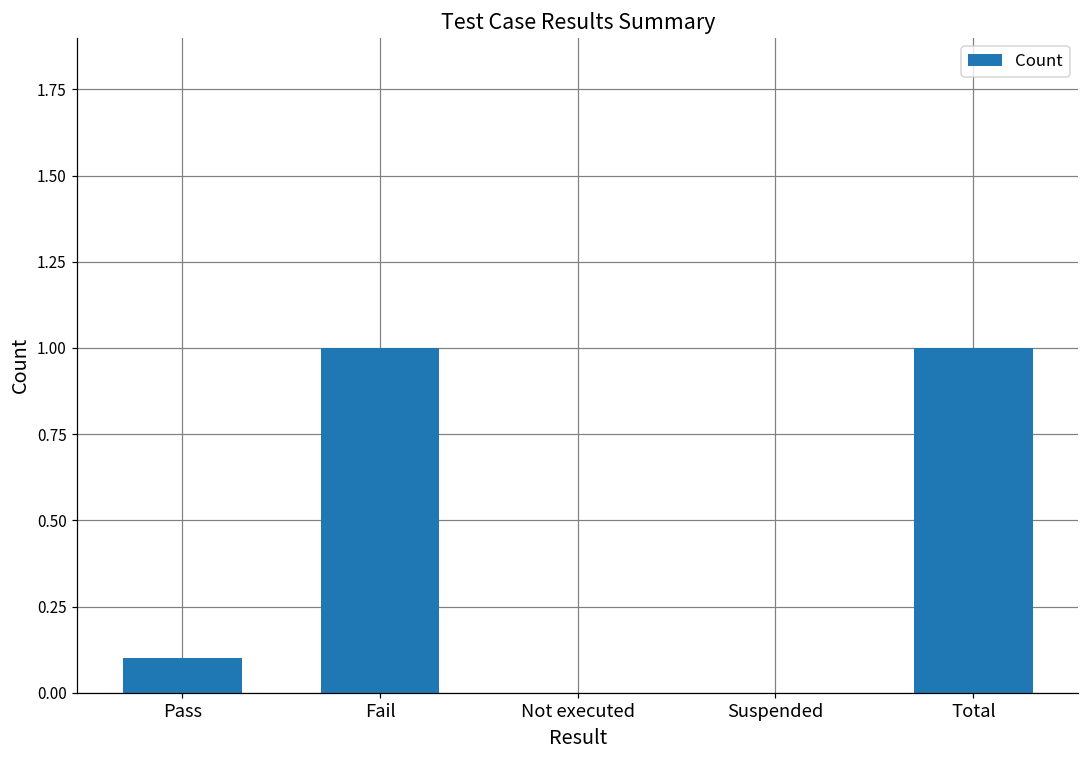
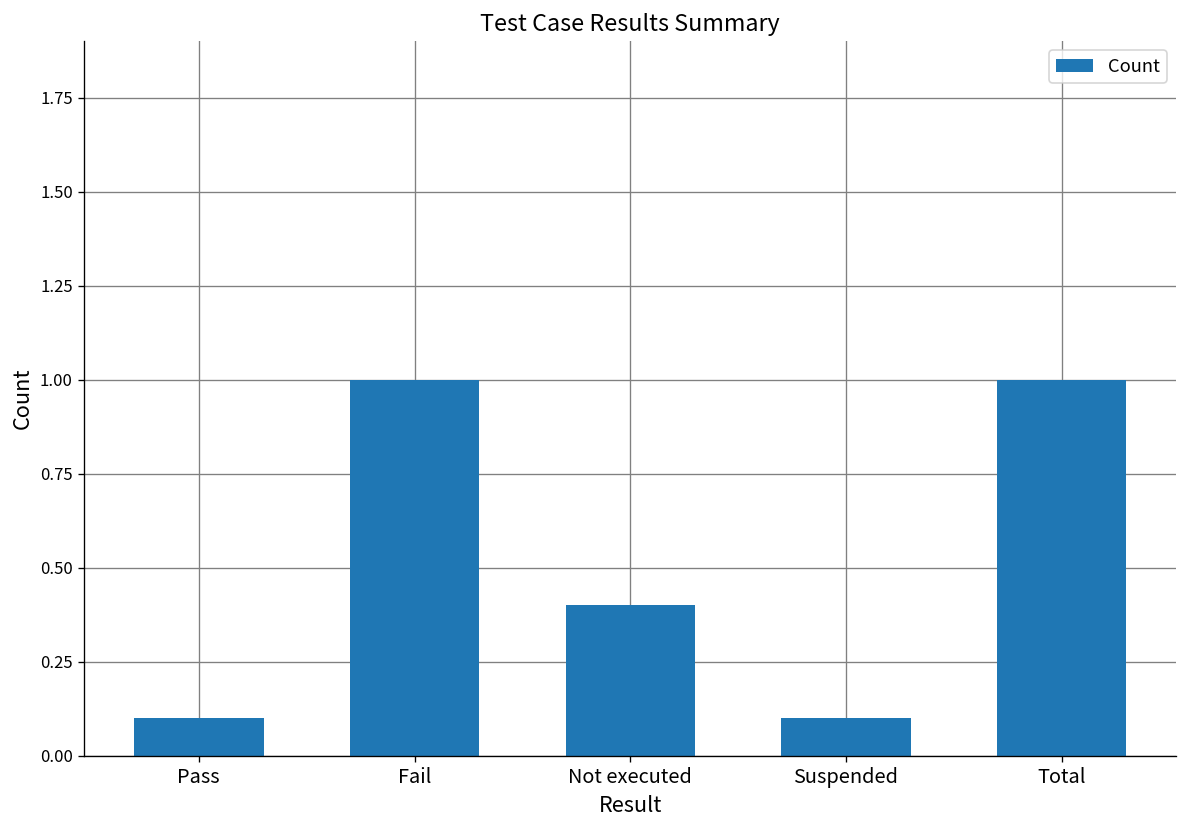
  {
    "Pass": 0.1,
    "Fail": 1.0,
-   "Not executed": 0.0,
-   "Suspended": 0.0,
+   "Not executed": 0.4,
+   "Suspended": 0.1,
    "Total": 1.0
  }
